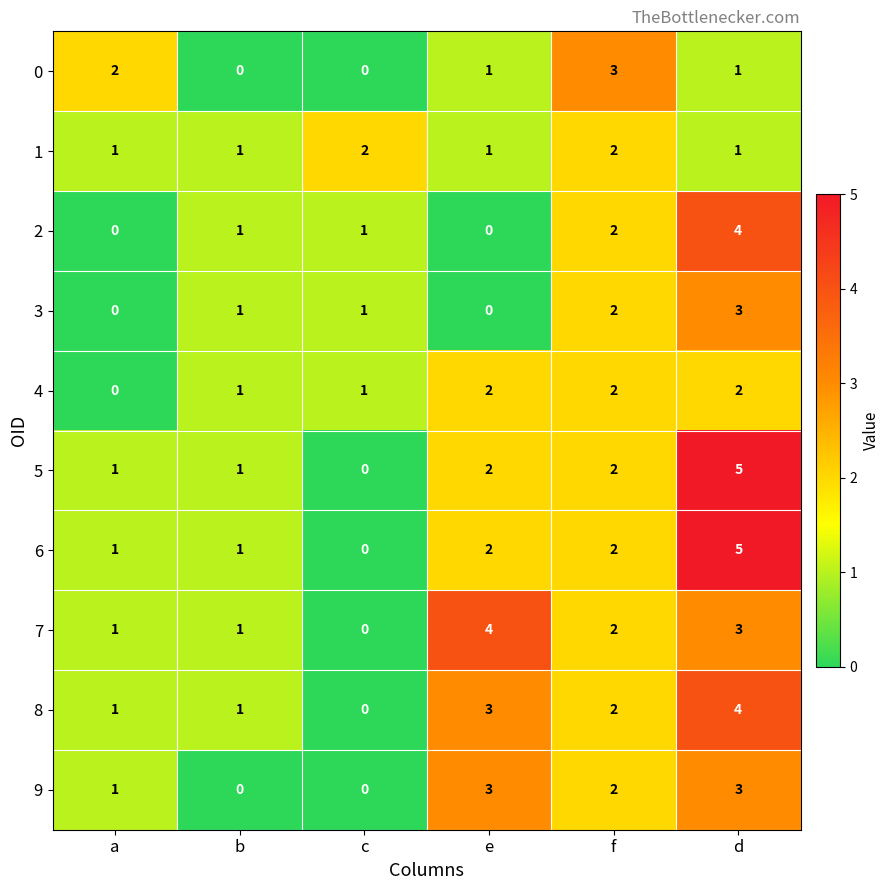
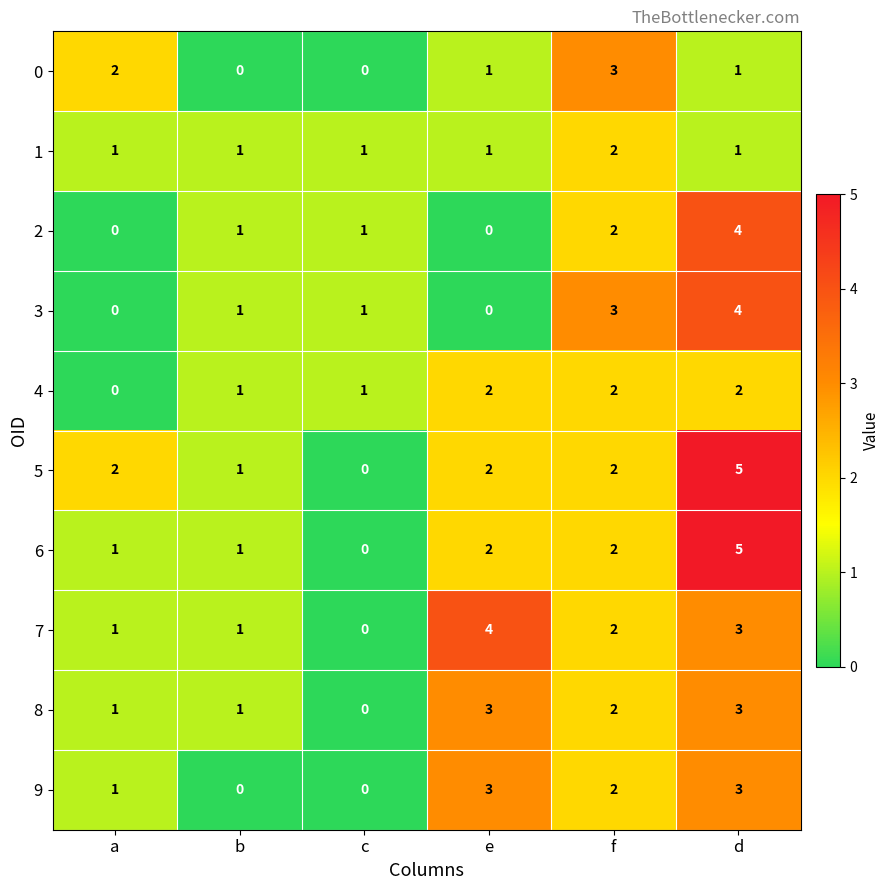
  {
    "0": {
      "a": 2,
      "b": 0,
      "c": 0,
      "e": 1,
      "f": 3,
      "d": 1
    },
    "1": {
      "a": 1,
      "b": 1,
-     "c": 2,
+     "c": 1,
      "e": 1,
      "f": 2,
      "d": 1
    },
    "2": {
      "a": 0,
      "b": 1,
      "c": 1,
      "e": 0,
      "f": 2,
      "d": 4
    },
    "3": {
      "a": 0,
      "b": 1,
      "c": 1,
      "e": 0,
-     "f": 2,
-     "d": 3
+     "f": 3,
+     "d": 4
    },
    "4": {
      "a": 0,
      "b": 1,
      "c": 1,
      "e": 2,
      "f": 2,
      "d": 2
    },
    "5": {
-     "a": 1,
+     "a": 2,
      "b": 1,
      "c": 0,
      "e": 2,
      "f": 2,
      "d": 5
    },
    "6": {
      "a": 1,
      "b": 1,
      "c": 0,
      "e": 2,
      "f": 2,
      "d": 5
    },
    "7": {
      "a": 1,
      "b": 1,
      "c": 0,
      "e": 4,
      "f": 2,
      "d": 3
    },
    "8": {
      "a": 1,
      "b": 1,
      "c": 0,
      "e": 3,
      "f": 2,
-     "d": 4
+     "d": 3
    },
    "9": {
      "a": 1,
      "b": 0,
      "c": 0,
      "e": 3,
      "f": 2,
      "d": 3
    }
  }
